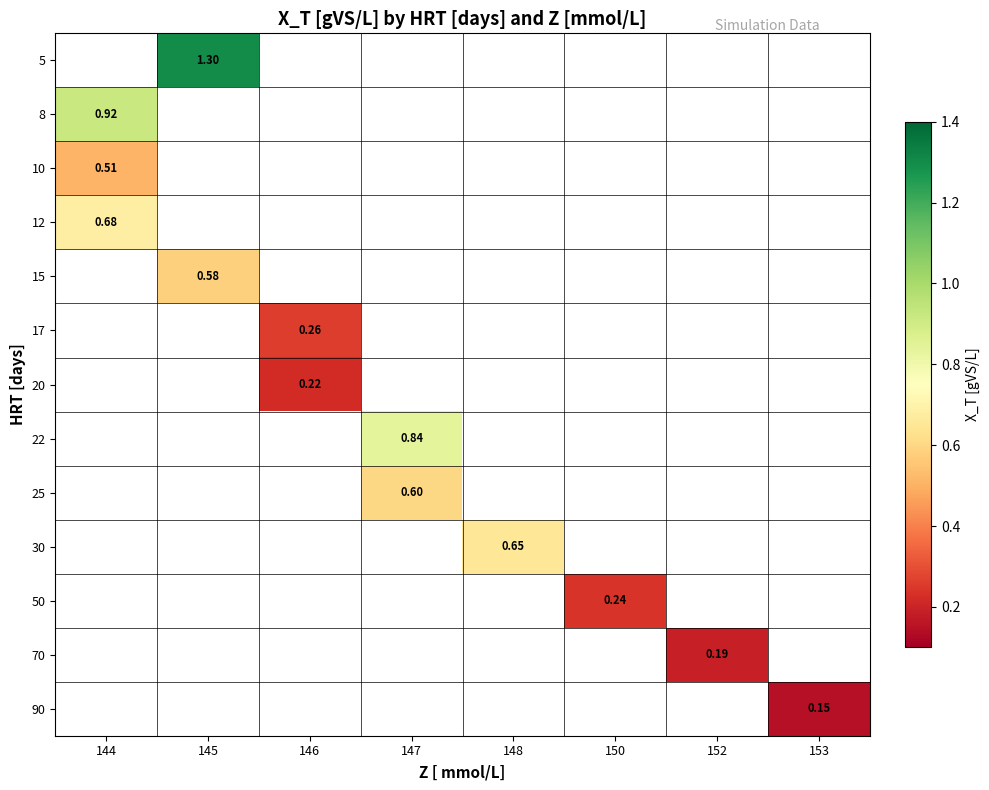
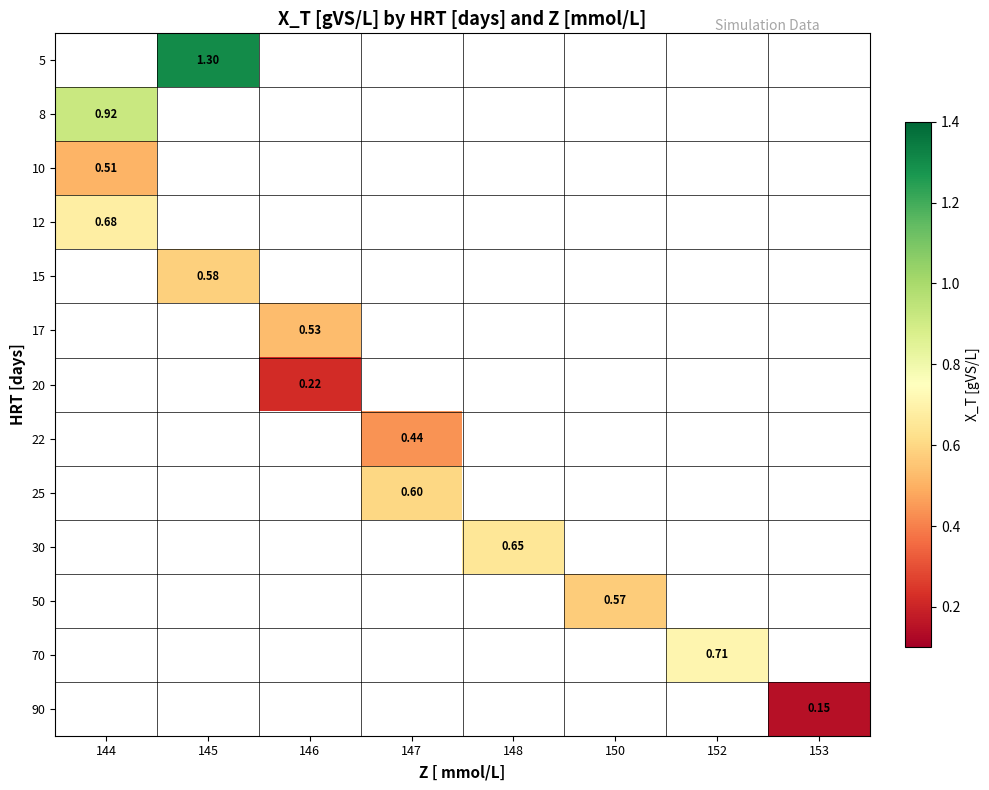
  {
    "5": {
      "145": 1.30
    },
    "8": {
      "144": 0.92
    },
    "10": {
      "144": 0.51
    },
    "12": {
      "144": 0.68
    },
    "15": {
      "145": 0.58
    },
    "17": {
-     "146": 0.26
+     "146": 0.53
    },
    "20": {
      "146": 0.22
    },
    "22": {
-     "147": 0.84
+     "147": 0.44
    },
    "25": {
      "147": 0.60
    },
    "30": {
      "148": 0.65
    },
    "50": {
-     "150": 0.24
+     "150": 0.57
    },
    "70": {
-     "152": 0.19
+     "152": 0.71
    },
    "90": {
      "153": 0.15
    }
  }
